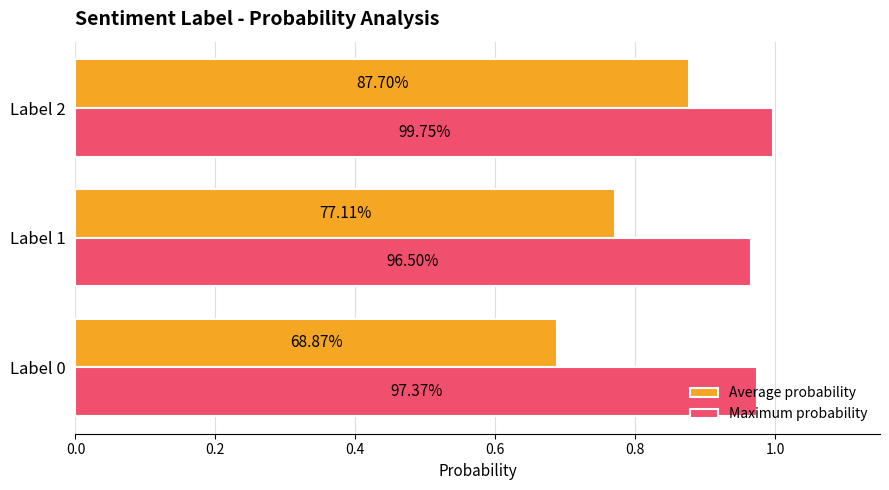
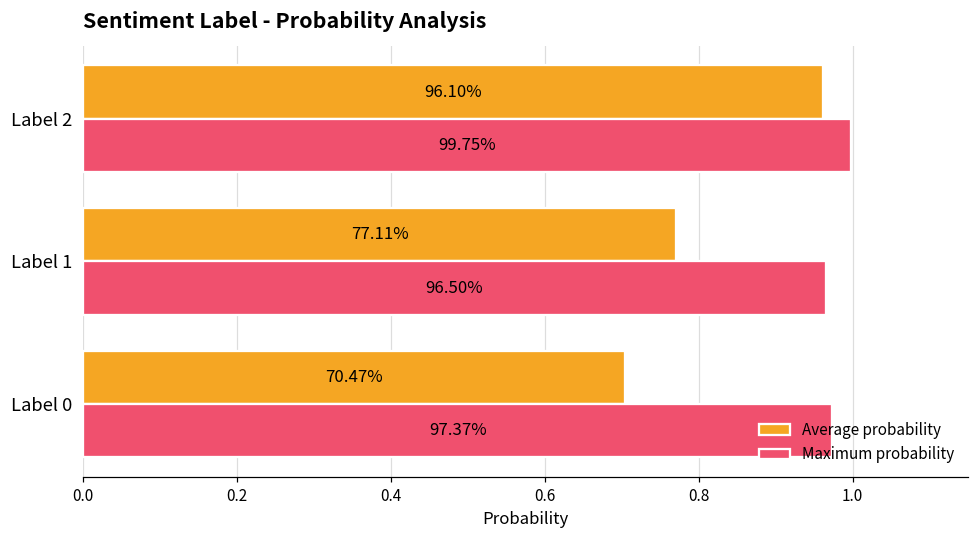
  {
    "Average probability": {
-     "Label 2": "87.70%",
+     "Label 2": "96.10%",
      "Label 1": "77.11%",
-     "Label 0": "68.87%"
+     "Label 0": "70.47%"
    },
    "Maximum probability": {
      "Label 2": "99.75%",
      "Label 1": "96.50%",
      "Label 0": "97.37%"
    }
  }
